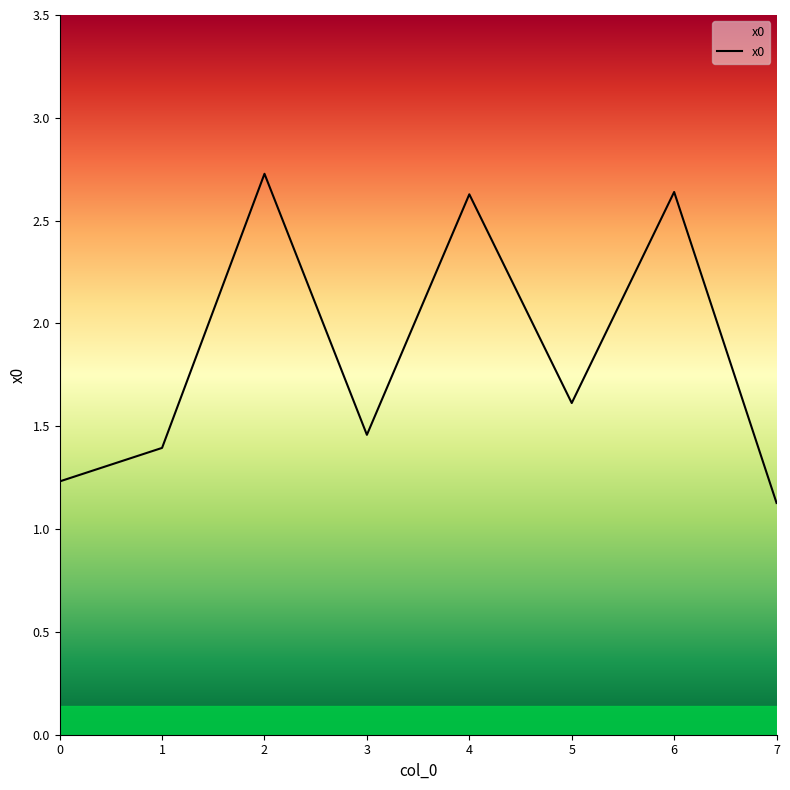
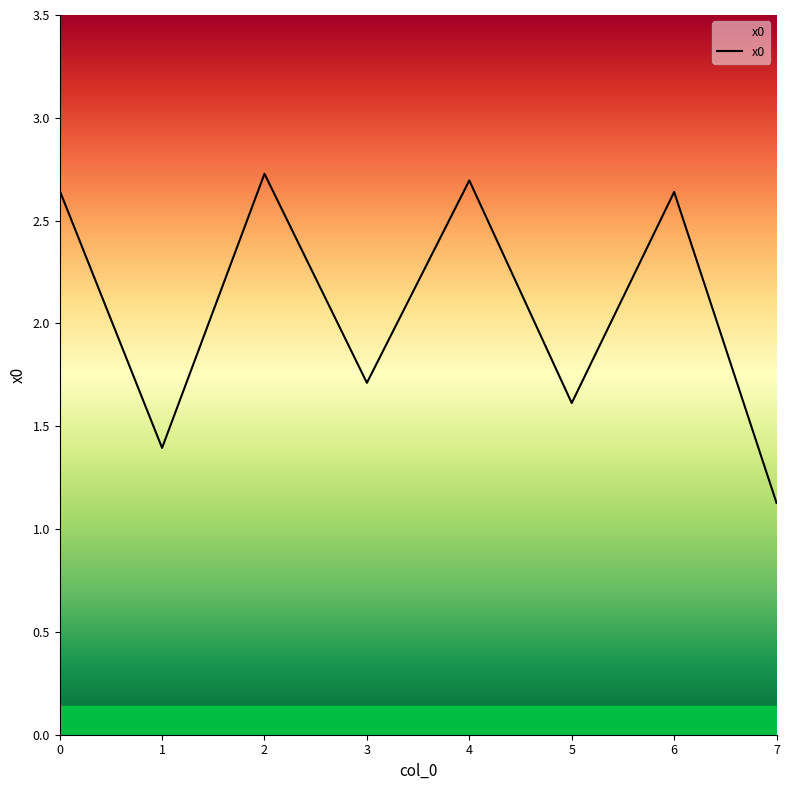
  {
-   "0": 1.23,
+   "0": 2.65,
    "1": 1.39,
    "2": 2.73,
-   "3": 1.46,
-   "4": 2.63,
+   "3": 1.71,
+   "4": 2.70,
    "5": 1.61,
    "6": 2.64,
    "7": 1.13
  }
